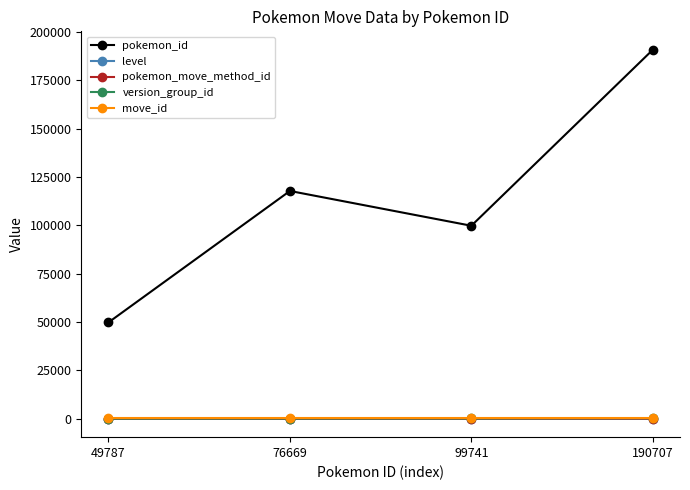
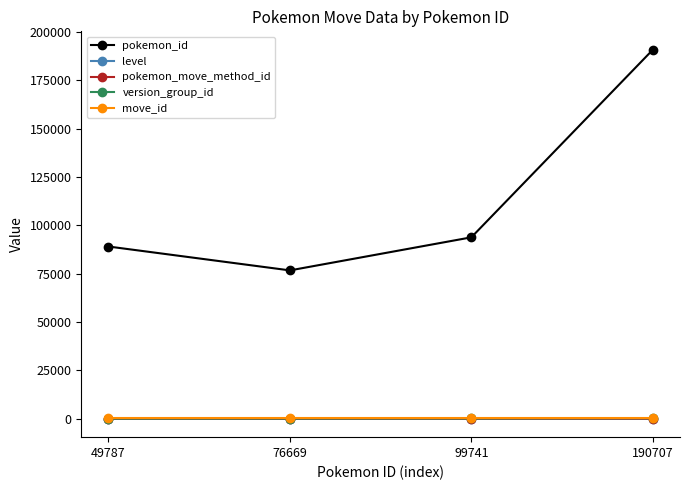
  {
    "pokemon_id": {
-     "49787": 50000,
-     "76669": 118000,
-     "99741": 100000,
+     "49787": 89000,
+     "76669": 77000,
+     "99741": 94000,
      "190707": 191000
    }
  }
